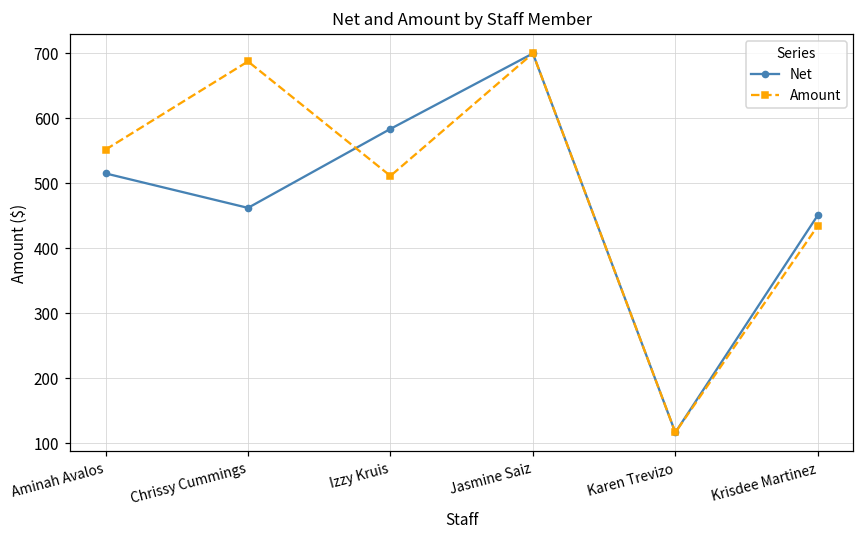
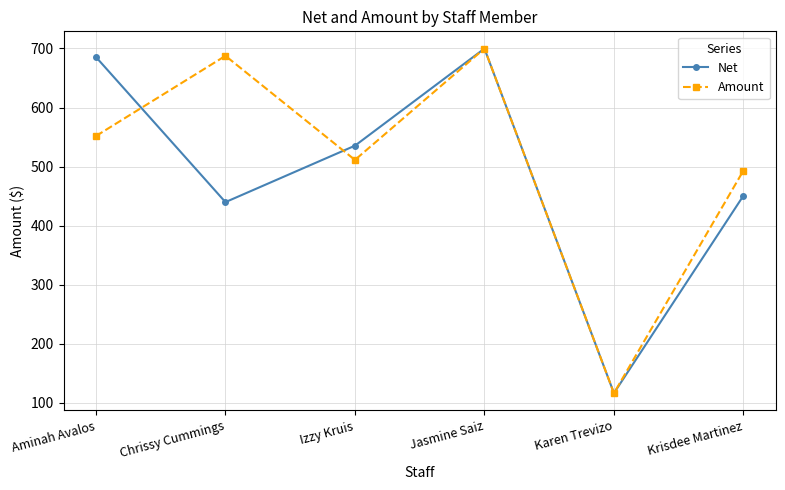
  {
    "Net": {
-     "Aminah Avalos": 520,
-     "Chrissy Cummings": 460,
-     "Izzy Kruis": 580,
+     "Aminah Avalos": 690,
+     "Chrissy Cummings": 440,
+     "Izzy Kruis": 540,
      "Krisdee Martinez": 450
    },
    "Amount": {
      "Aminah Avalos": 550,
      "Chrissy Cummings": 690,
      "Izzy Kruis": 510,
-     "Krisdee Martinez": 430
+     "Krisdee Martinez": 490
    }
  }
